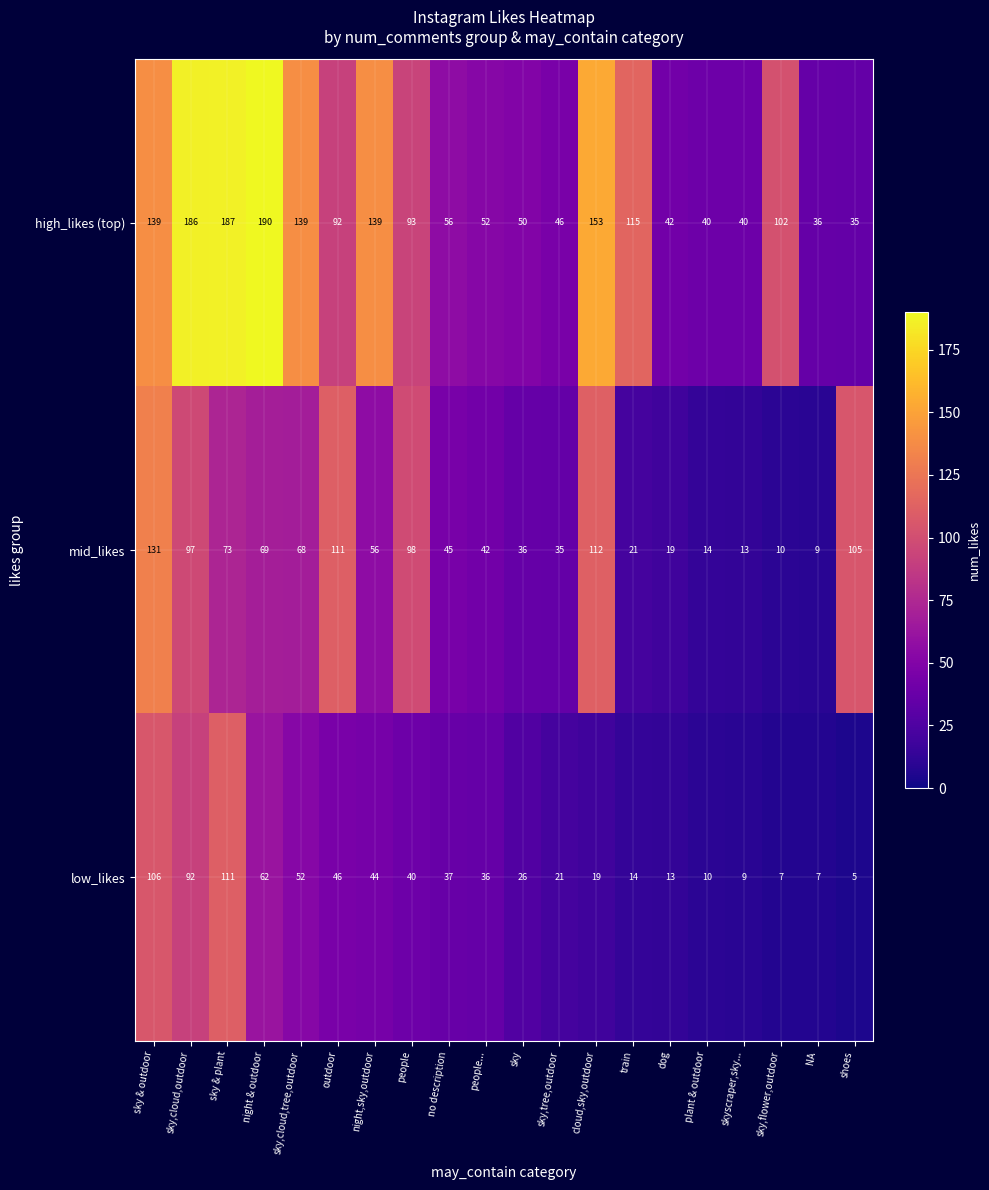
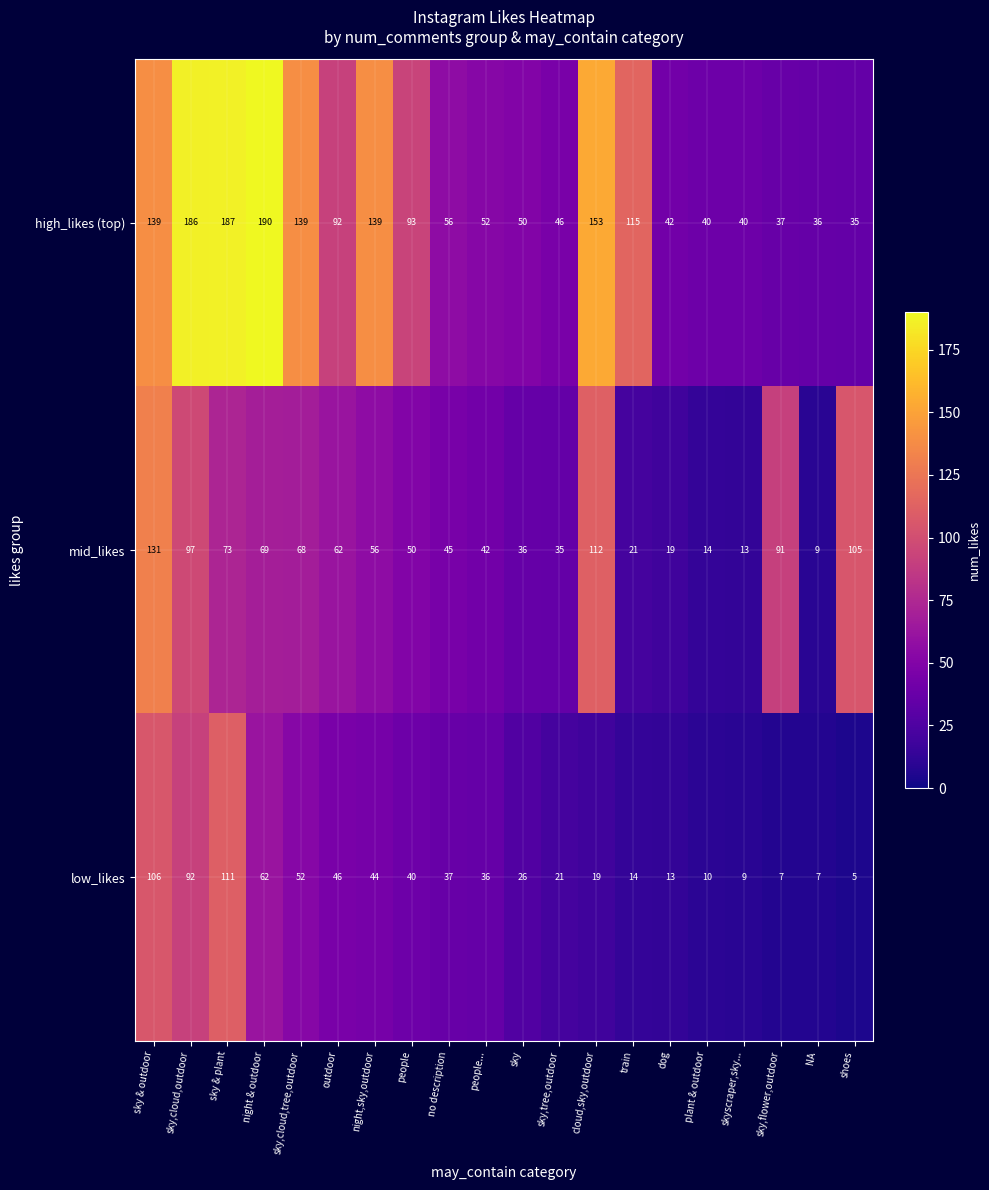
  {
    "high_likes (top)": {
      "sky & outdoor": 139,
      "sky,cloud,outdoor": 186,
      "sky & plant": 187,
      "night & outdoor": 190,
      "sky,cloud,tree,outdoor": 139,
      "outdoor": 92,
      "night,sky,outdoor": 139,
      "people": 93,
      "no description": 56,
      "people...": 52,
      "sky": 50,
      "sky,tree,outdoor": 46,
      "cloud,sky,outdoor": 153,
      "train": 115,
      "dog": 42,
      "plant & outdoor": 40,
      "skyscraper,sky...": 40,
-     "sky,flower,outdoor": 102,
+     "sky,flower,outdoor": 37,
      "NA": 36,
      "shoes": 35
    },
    "mid_likes": {
      "sky & outdoor": 131,
      "sky,cloud,outdoor": 97,
      "sky & plant": 73,
      "night & outdoor": 69,
      "sky,cloud,tree,outdoor": 68,
-     "outdoor": 111,
+     "outdoor": 62,
      "night,sky,outdoor": 56,
-     "people": 98,
+     "people": 50,
      "no description": 45,
      "people...": 42,
      "sky": 36,
      "sky,tree,outdoor": 35,
      "cloud,sky,outdoor": 112,
      "train": 21,
      "dog": 19,
      "plant & outdoor": 14,
      "skyscraper,sky...": 13,
-     "sky,flower,outdoor": 10,
+     "sky,flower,outdoor": 91,
      "NA": 9,
      "shoes": 105
    },
    "low_likes": {
      "sky & outdoor": 106,
      "sky,cloud,outdoor": 92,
      "sky & plant": 111,
      "night & outdoor": 62,
      "sky,cloud,tree,outdoor": 52,
      "outdoor": 46,
      "night,sky,outdoor": 44,
      "people": 40,
      "no description": 37,
      "people...": 36,
      "sky": 26,
      "sky,tree,outdoor": 21,
      "cloud,sky,outdoor": 19,
      "train": 14,
      "dog": 13,
      "plant & outdoor": 10,
      "skyscraper,sky...": 9,
      "sky,flower,outdoor": 7,
      "NA": 7,
      "shoes": 5
    }
  }
